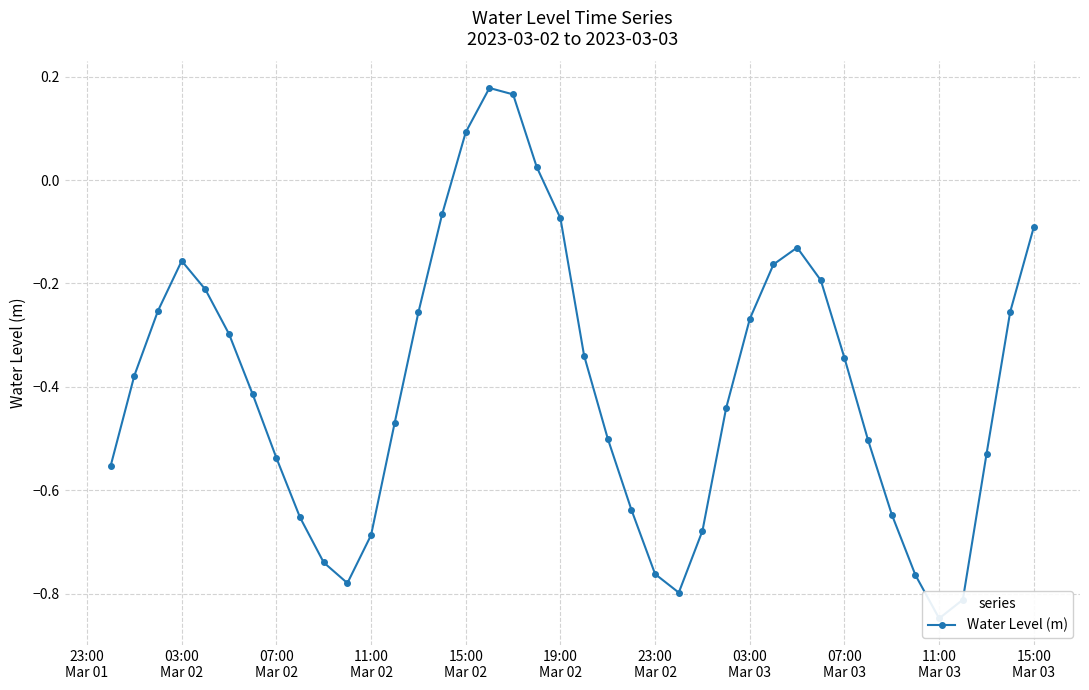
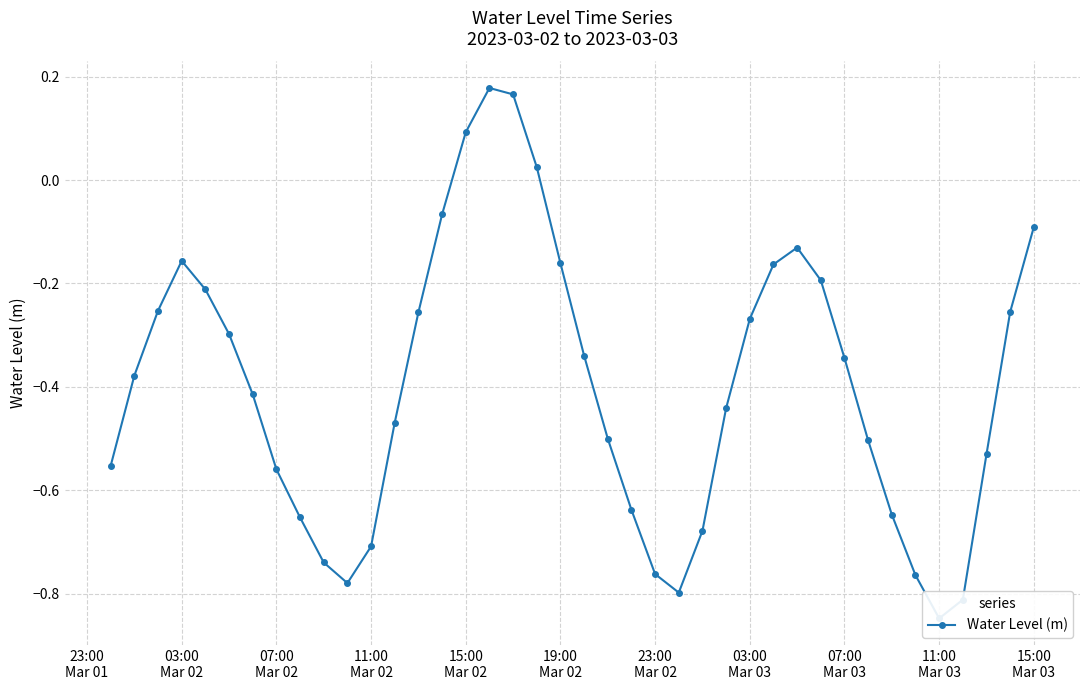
  {
    "03:00 Mar 02": -0.16,
-   "07:00 Mar 02": -0.54,
-   "11:00 Mar 02": -0.69,
+   "07:00 Mar 02": -0.56,
+   "11:00 Mar 02": -0.71,
    "15:00 Mar 02": 0.09,
-   "19:00 Mar 02": -0.07,
+   "19:00 Mar 02": -0.16,
    "23:00 Mar 02": -0.76,
    "03:00 Mar 03": -0.27,
    "07:00 Mar 03": -0.34,
    "15:00 Mar 03": -0.09
  }
